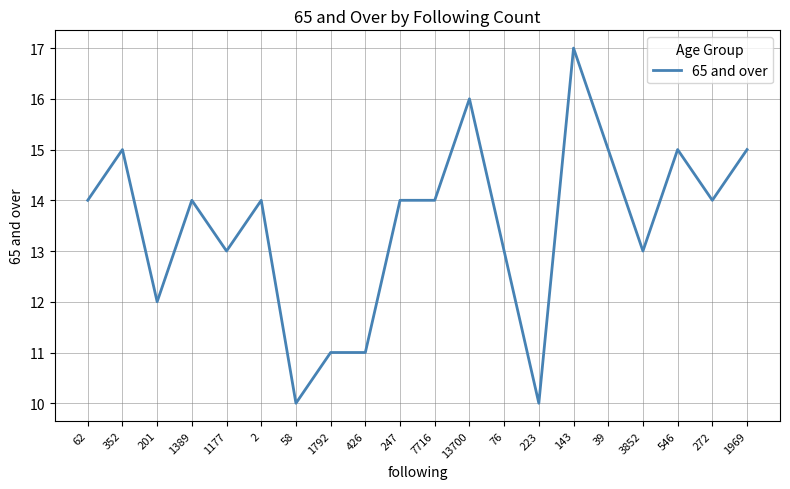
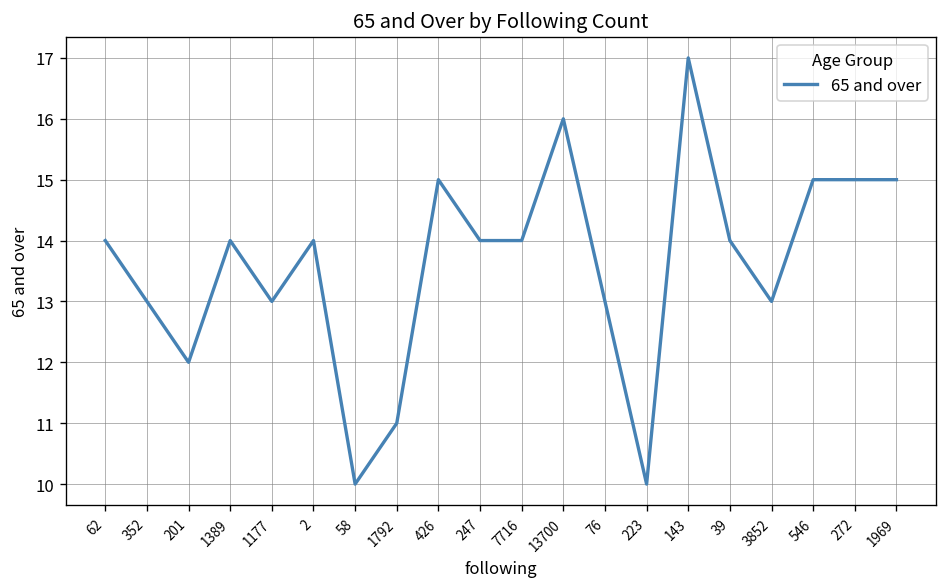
  {
    "62": 14,
-   "352": 15,
+   "352": 13,
    "201": 12,
    "1389": 14,
    "1177": 13,
    "2": 14,
    "58": 10,
    "1792": 11,
-   "426": 11,
+   "426": 15,
    "247": 14,
    "7716": 14,
    "13700": 16,
    "76": 13,
    "223": 10,
    "143": 17,
-   "39": 15,
+   "39": 14,
    "3852": 13,
    "546": 15,
-   "272": 14,
+   "272": 15,
    "1969": 15
  }
